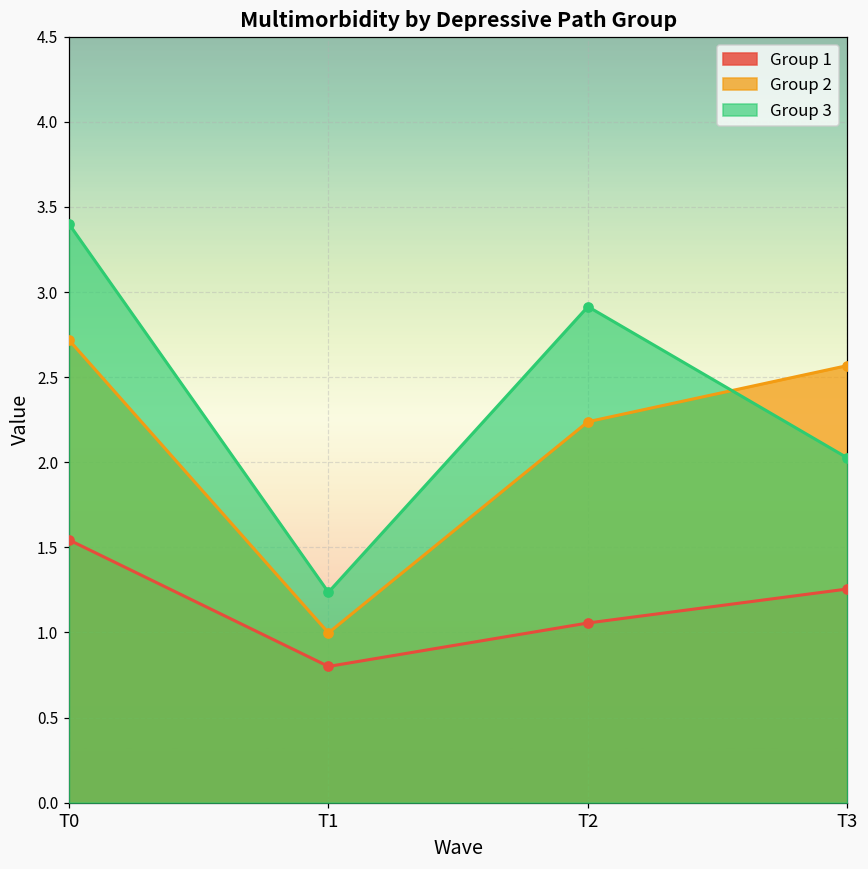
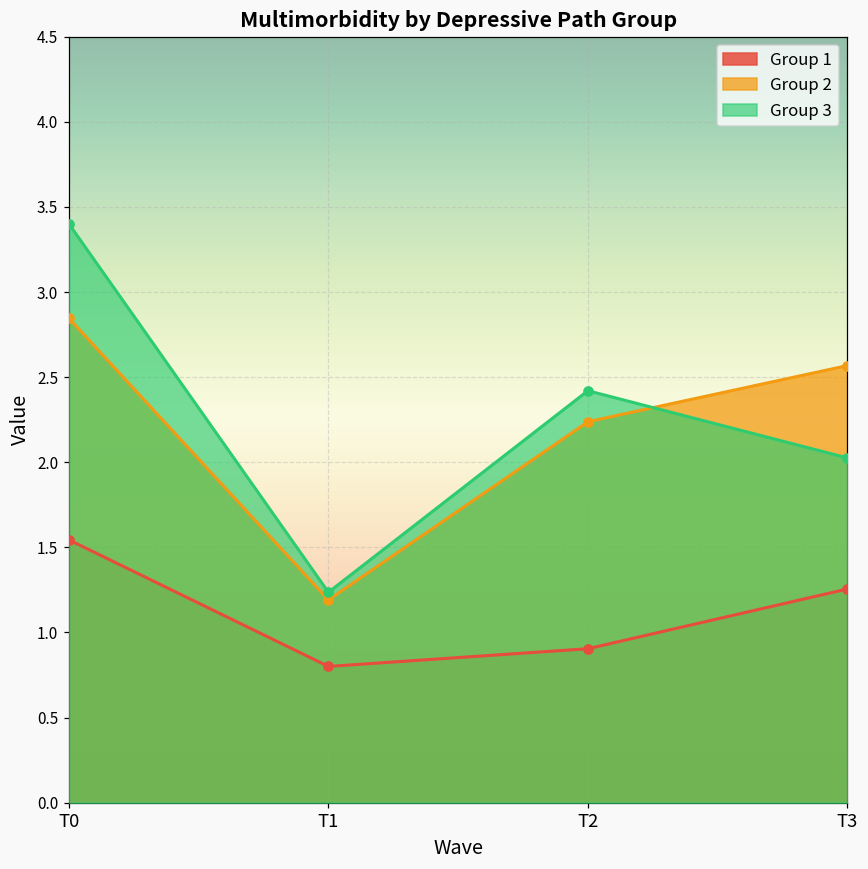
  {
    "Group 1": {
      "T0": 1.54,
      "T1": 0.80,
-     "T2": 1.06,
+     "T2": 0.90,
      "T3": 1.26
    },
    "Group 2": {
-     "T0": 2.72,
-     "T1": 1.00,
+     "T0": 2.85,
+     "T1": 1.19,
      "T2": 2.24,
      "T3": 2.57
    },
    "Group 3": {
      "T0": 3.40,
      "T1": 1.24,
-     "T2": 2.91,
+     "T2": 2.42,
      "T3": 2.03
    }
  }
